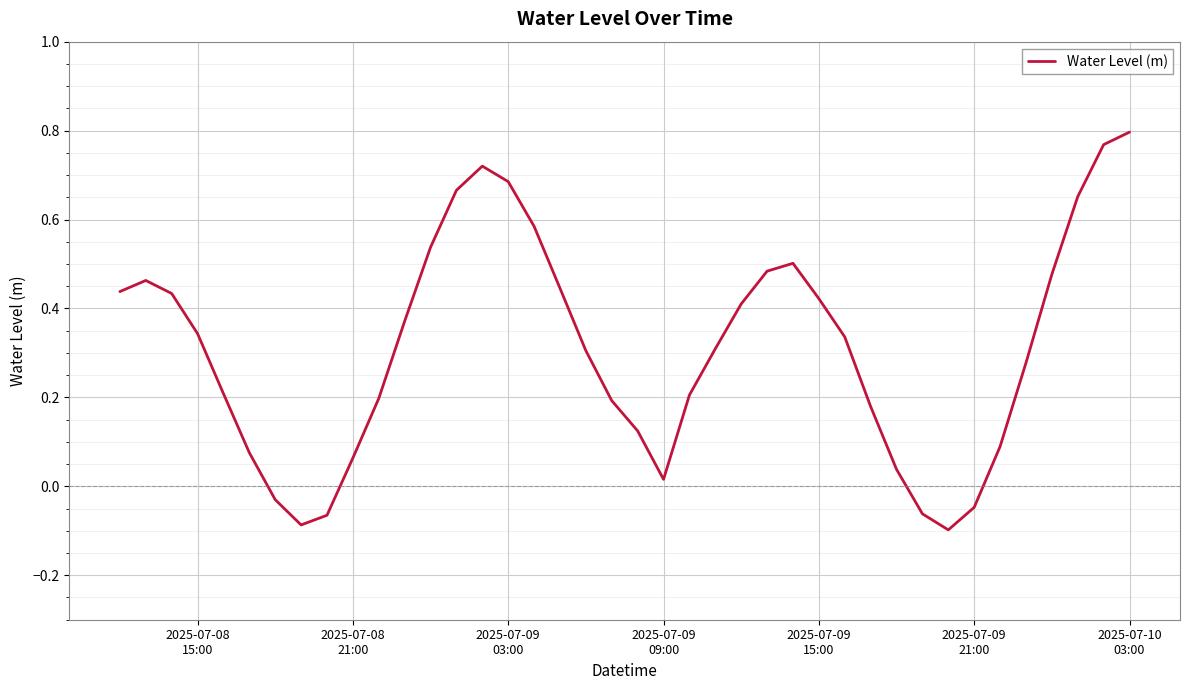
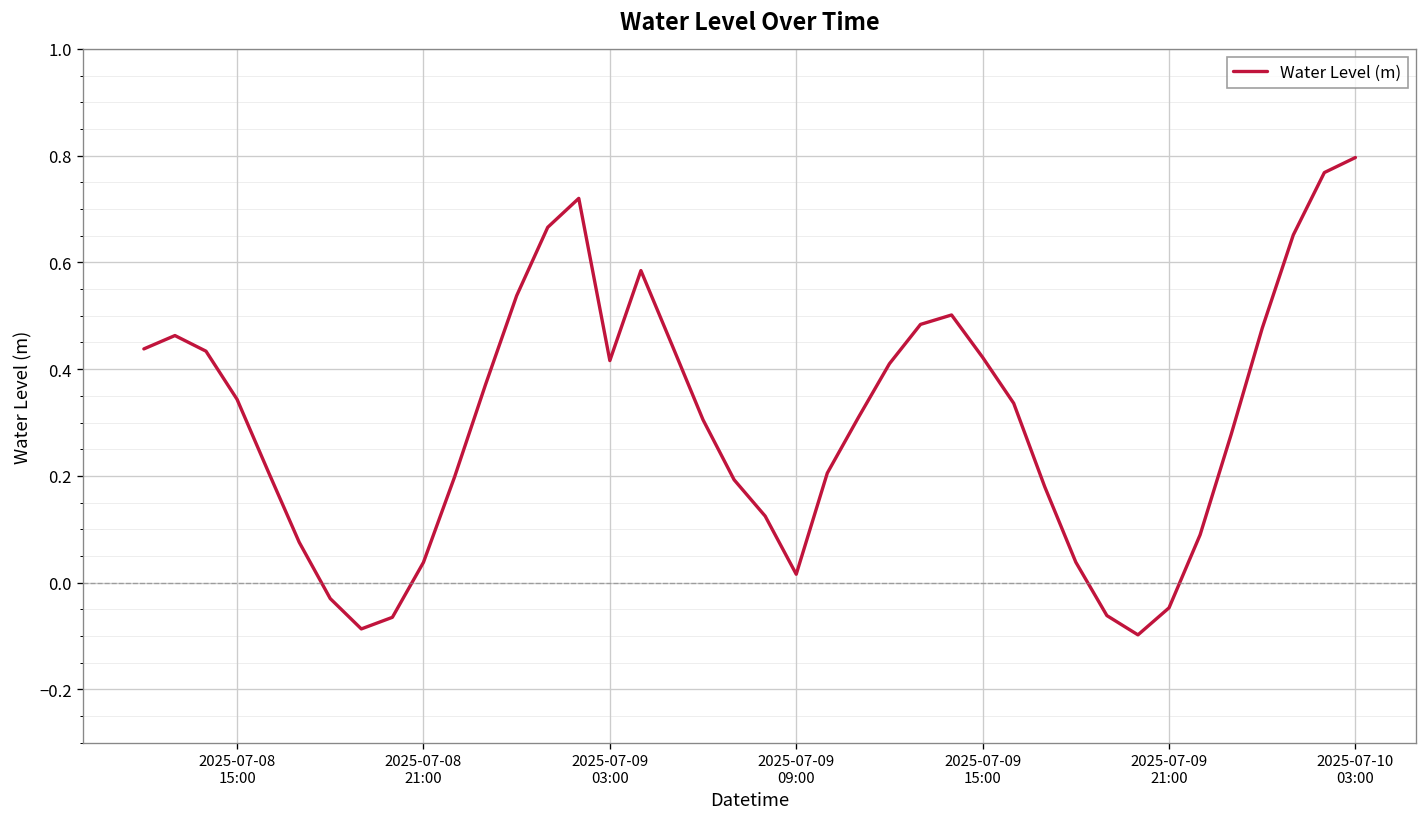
  {
    "2025-07-08 15:00": 0.34,
-   "2025-07-08 21:00": 0.06,
-   "2025-07-09 03:00": 0.69,
+   "2025-07-08 21:00": 0.04,
+   "2025-07-09 03:00": 0.42,
    "2025-07-09 09:00": 0.02,
    "2025-07-09 15:00": 0.42,
    "2025-07-09 21:00": -0.05,
    "2025-07-10 03:00": 0.80
  }
